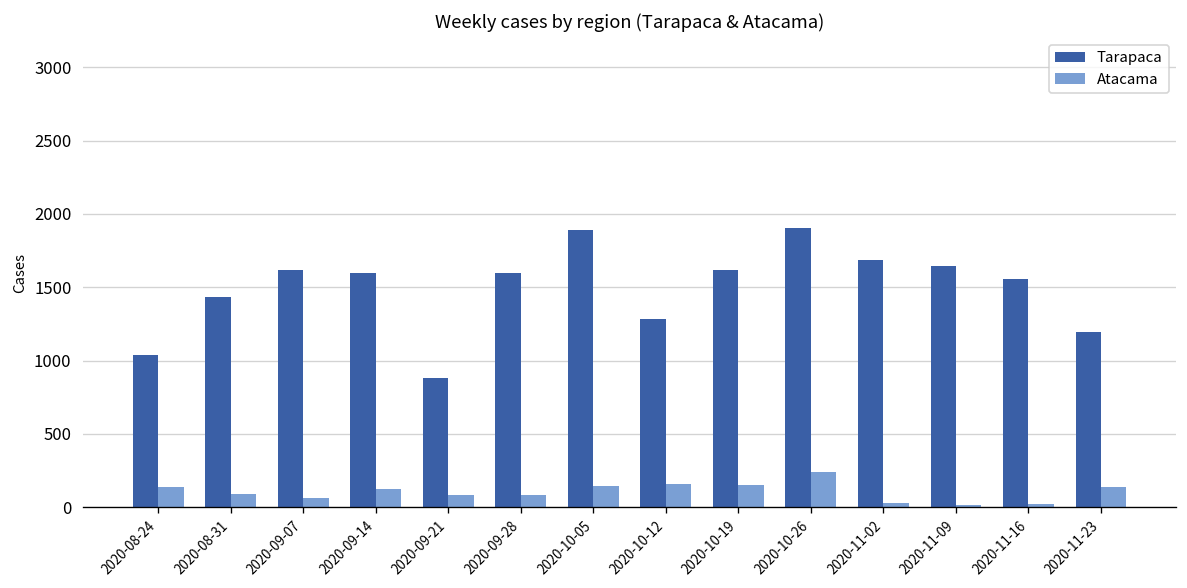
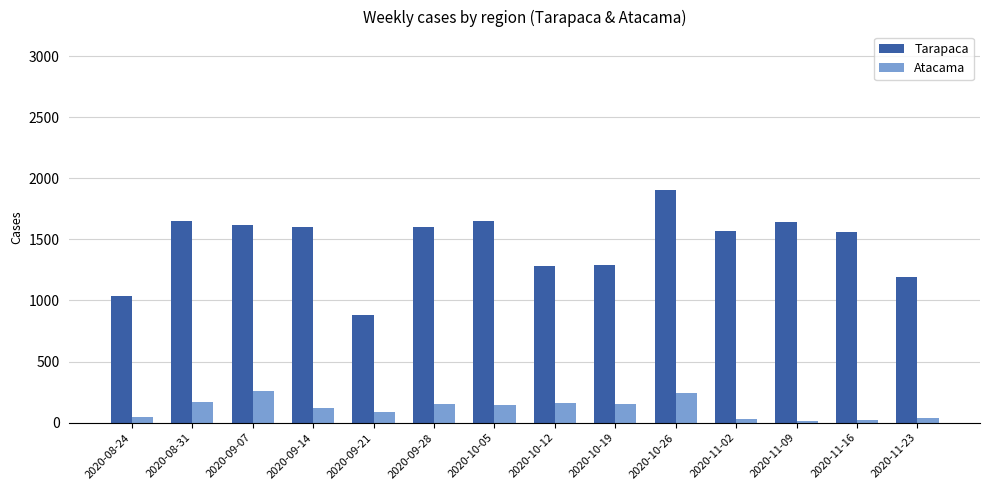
  {
    "Tarapaca": {
      "2020-08-24": 1040,
-     "2020-08-31": 1430,
+     "2020-08-31": 1650,
      "2020-09-07": 1620,
      "2020-09-14": 1600,
      "2020-09-21": 880,
      "2020-09-28": 1600,
-     "2020-10-05": 1890,
+     "2020-10-05": 1650,
      "2020-10-12": 1290,
-     "2020-10-19": 1620,
+     "2020-10-19": 1290,
      "2020-10-26": 1910,
-     "2020-11-02": 1690,
+     "2020-11-02": 1570,
      "2020-11-09": 1650,
      "2020-11-16": 1560,
      "2020-11-23": 1200
    },
    "Atacama": {
-     "2020-08-24": 140,
-     "2020-08-31": 90,
-     "2020-09-07": 60,
+     "2020-08-24": 50,
+     "2020-08-31": 170,
+     "2020-09-07": 260,
      "2020-09-14": 120,
      "2020-09-21": 80,
-     "2020-09-28": 80,
+     "2020-09-28": 150,
      "2020-10-05": 150,
      "2020-10-12": 160,
      "2020-10-19": 150,
      "2020-10-26": 240,
      "2020-11-02": 30,
      "2020-11-16": 20,
-     "2020-11-23": 140
+     "2020-11-23": 40
    }
  }
